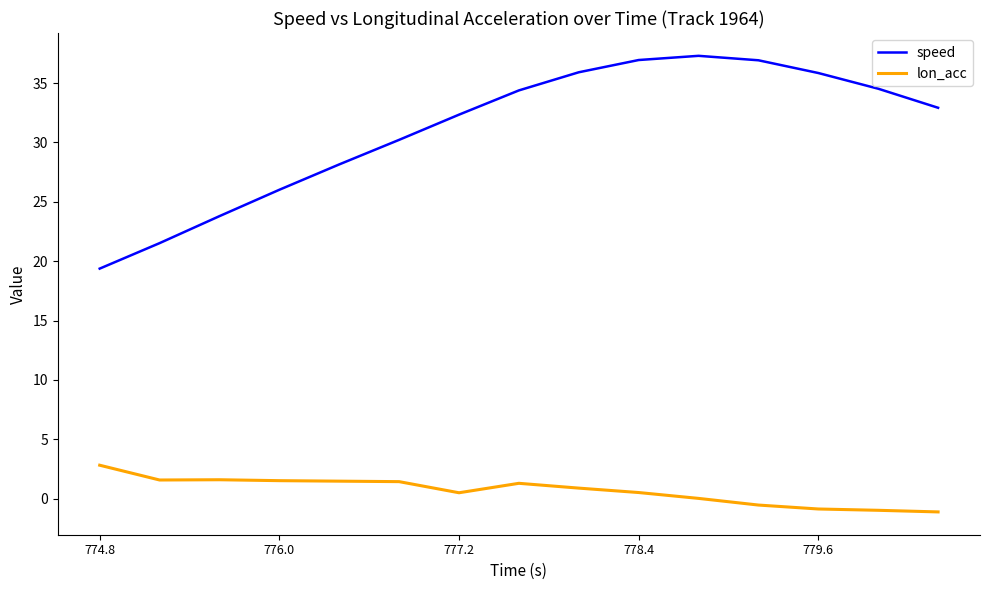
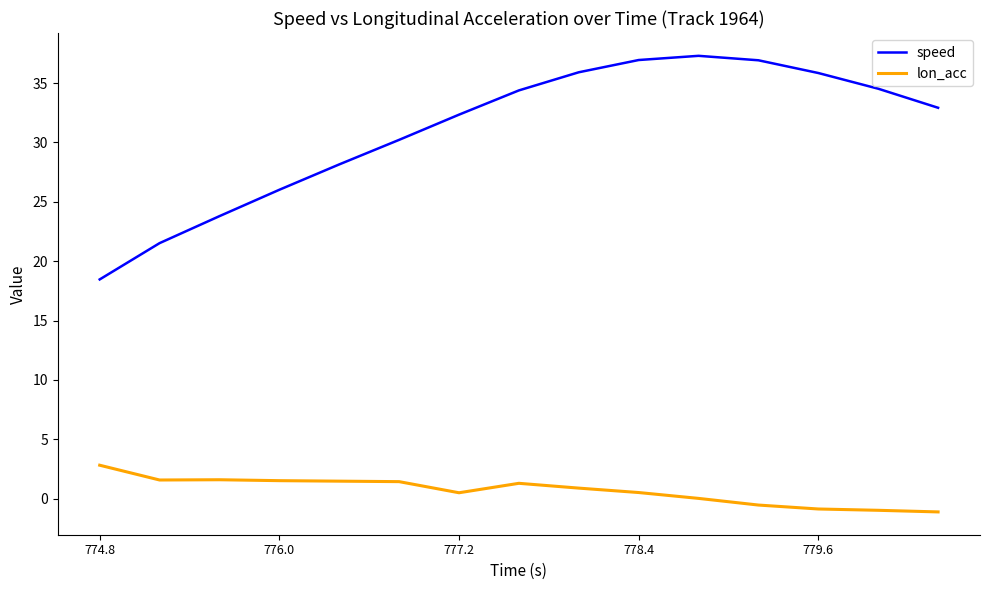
  {
    "speed": {
-     "774.8": 19.4,
+     "774.8": 18.5,
      "776.0": 26.0,
      "777.2": 32.3,
      "778.4": 36.9,
      "779.6": 35.9
    },
    "lon_acc": {
      "774.8": 2.8,
      "776.0": 1.5,
      "777.2": 0.5,
      "778.4": 0.5,
      "779.6": -0.9
    }
  }
